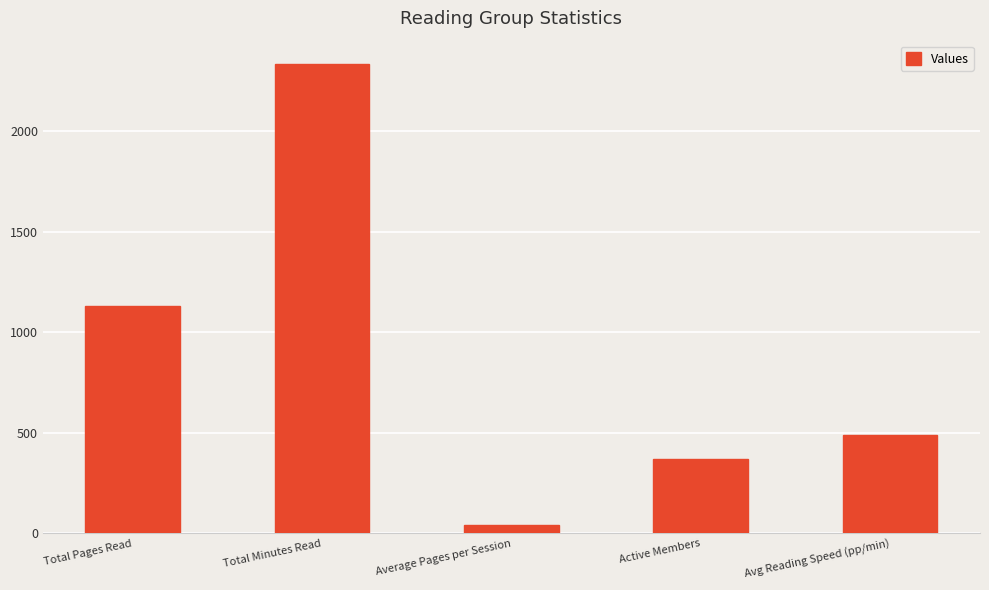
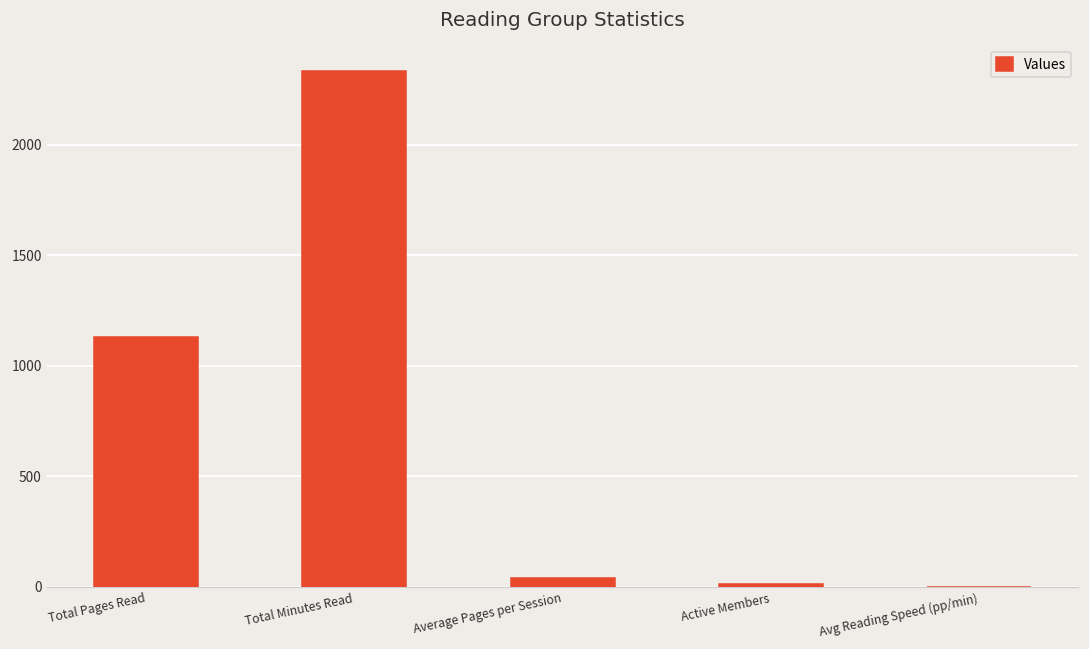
  {
    "Total Pages Read": 1130,
    "Total Minutes Read": 2340,
    "Average Pages per Session": 40,
-   "Active Members": 370,
-   "Avg Reading Speed (pp/min)": 490
+   "Active Members": 10,
+   "Avg Reading Speed (pp/min)": 0
  }
